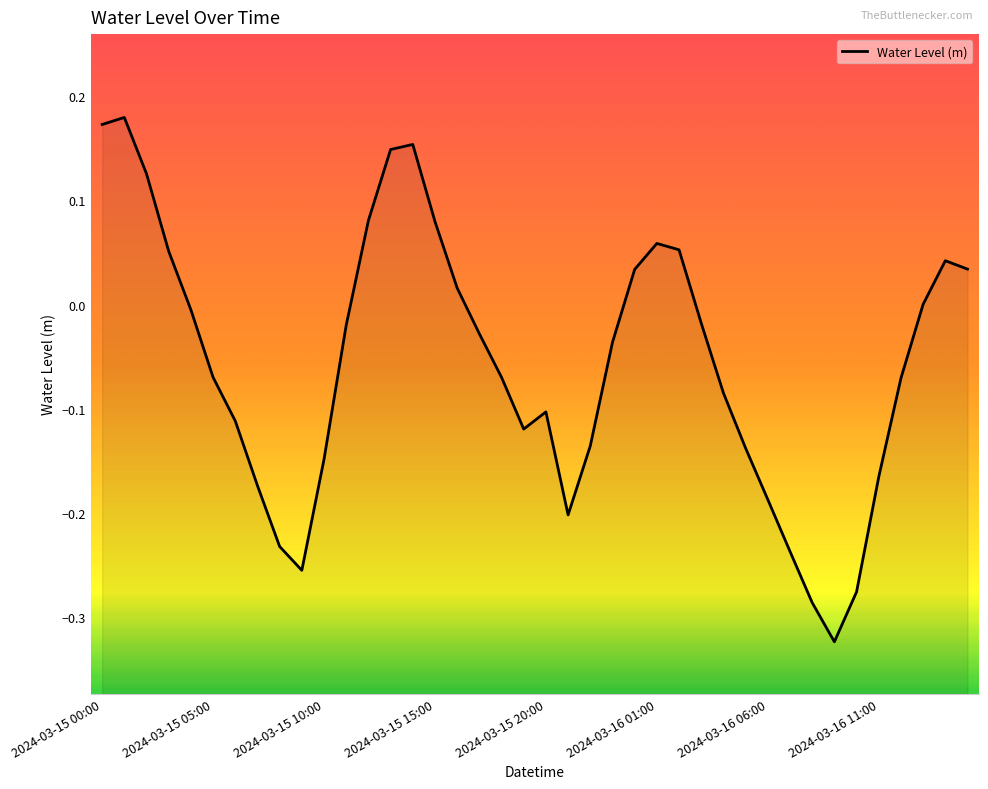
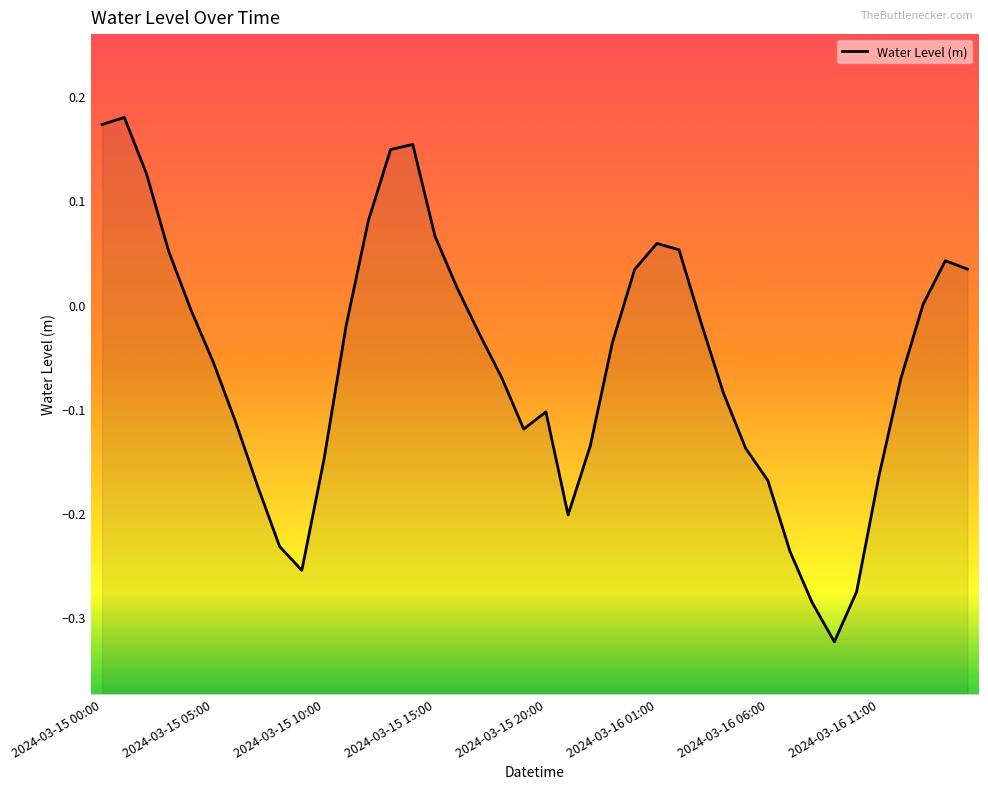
  {
    "2024-03-15 00:00": 0.173,
-   "2024-03-15 05:00": -0.070,
+   "2024-03-15 05:00": -0.055,
    "2024-03-15 10:00": -0.149,
-   "2024-03-15 15:00": 0.080,
+   "2024-03-15 15:00": 0.066,
    "2024-03-15 20:00": -0.103,
    "2024-03-16 01:00": 0.059,
-   "2024-03-16 06:00": -0.187,
+   "2024-03-16 06:00": -0.169,
    "2024-03-16 11:00": -0.166
  }
